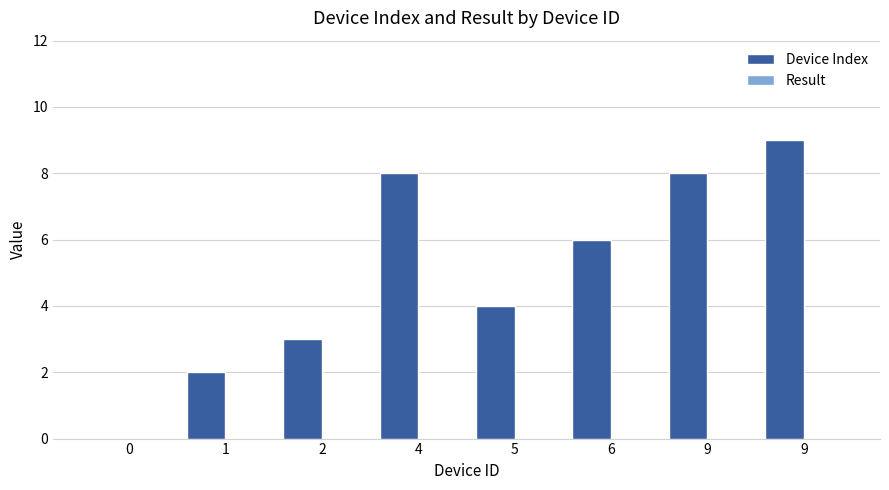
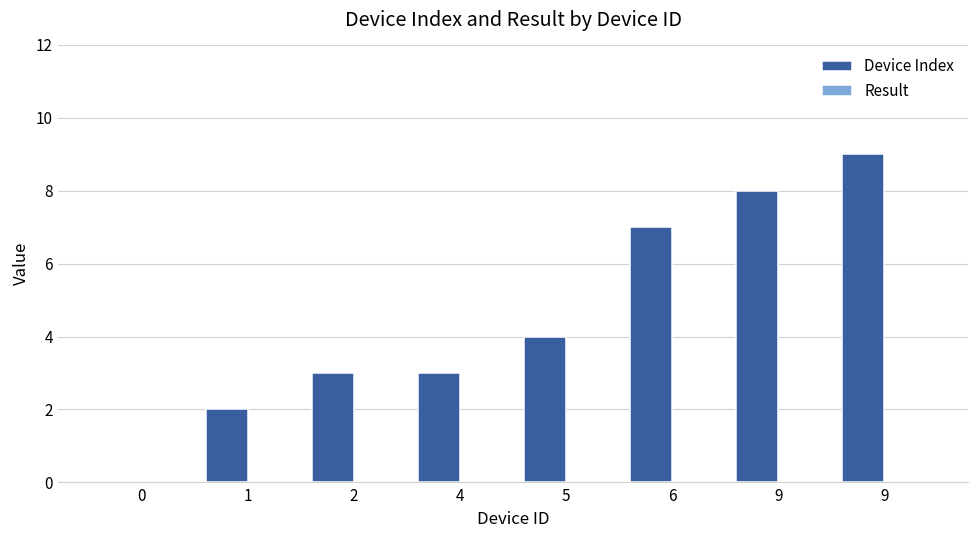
  {
    "Device Index": {
      "0": 0,
      "1": 2,
      "2": 3,
-     "4": 8,
+     "4": 3,
      "5": 4,
-     "6": 6
+     "6": 7
    },
    "Result": {
      "0": 0,
      "1": 0,
      "2": 0,
      "4": 0,
      "5": 0,
      "6": 0
    }
  }
